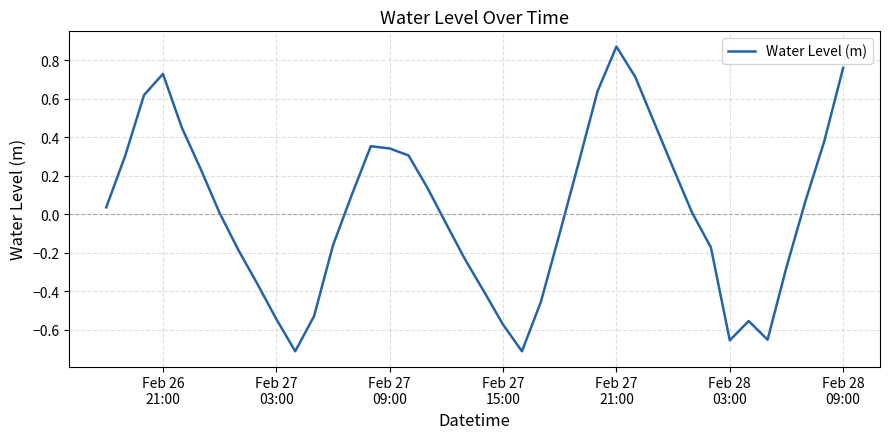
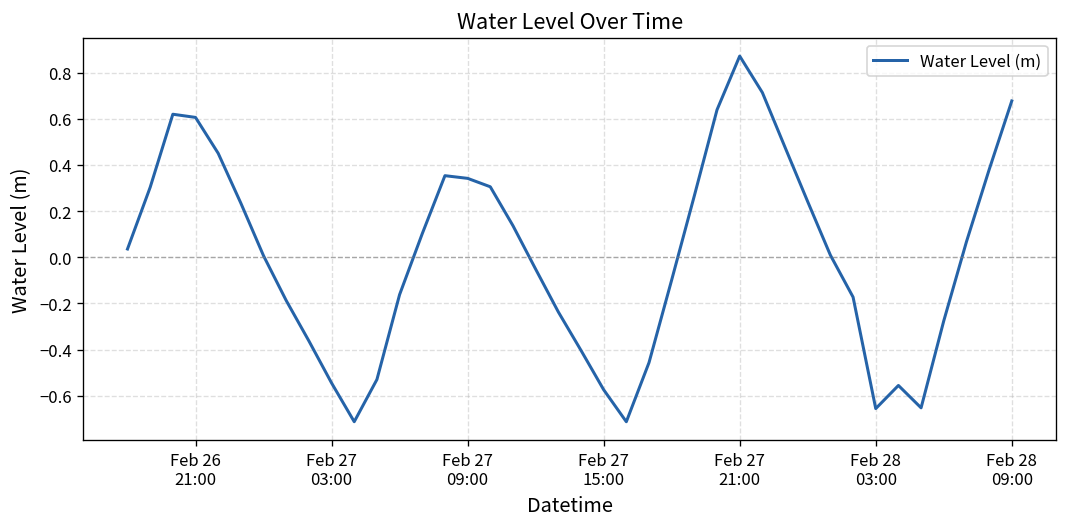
  {
-   "Feb 26 21:00": 0.73,
+   "Feb 26 21:00": 0.61,
    "Feb 27 03:00": -0.54,
    "Feb 27 09:00": 0.34,
    "Feb 27 15:00": -0.57,
    "Feb 27 21:00": 0.87,
    "Feb 28 03:00": -0.66,
-   "Feb 28 09:00": 0.76
+   "Feb 28 09:00": 0.68
  }
